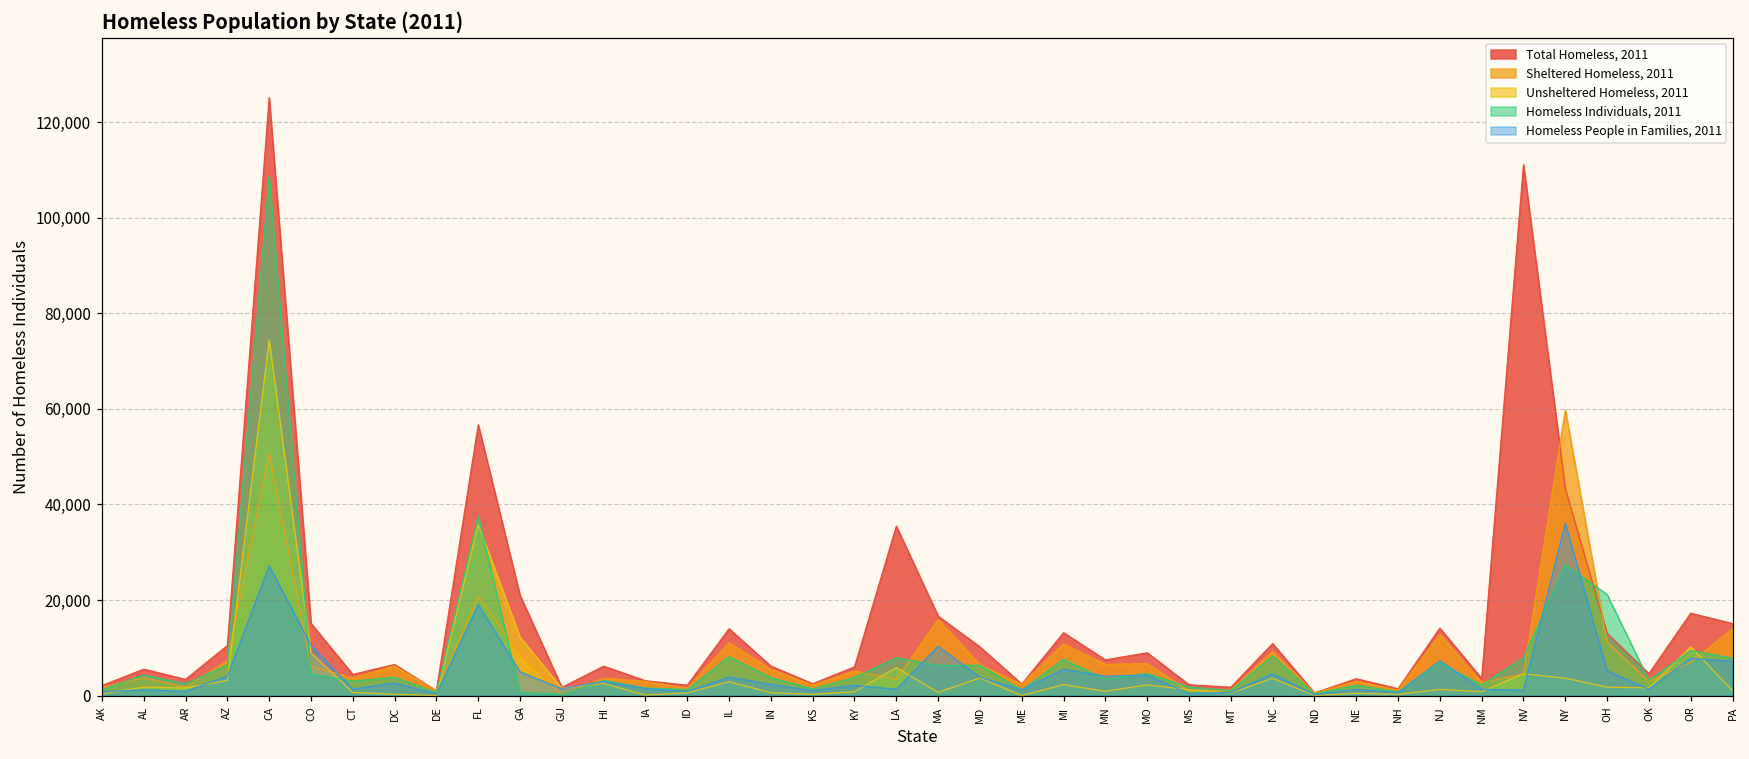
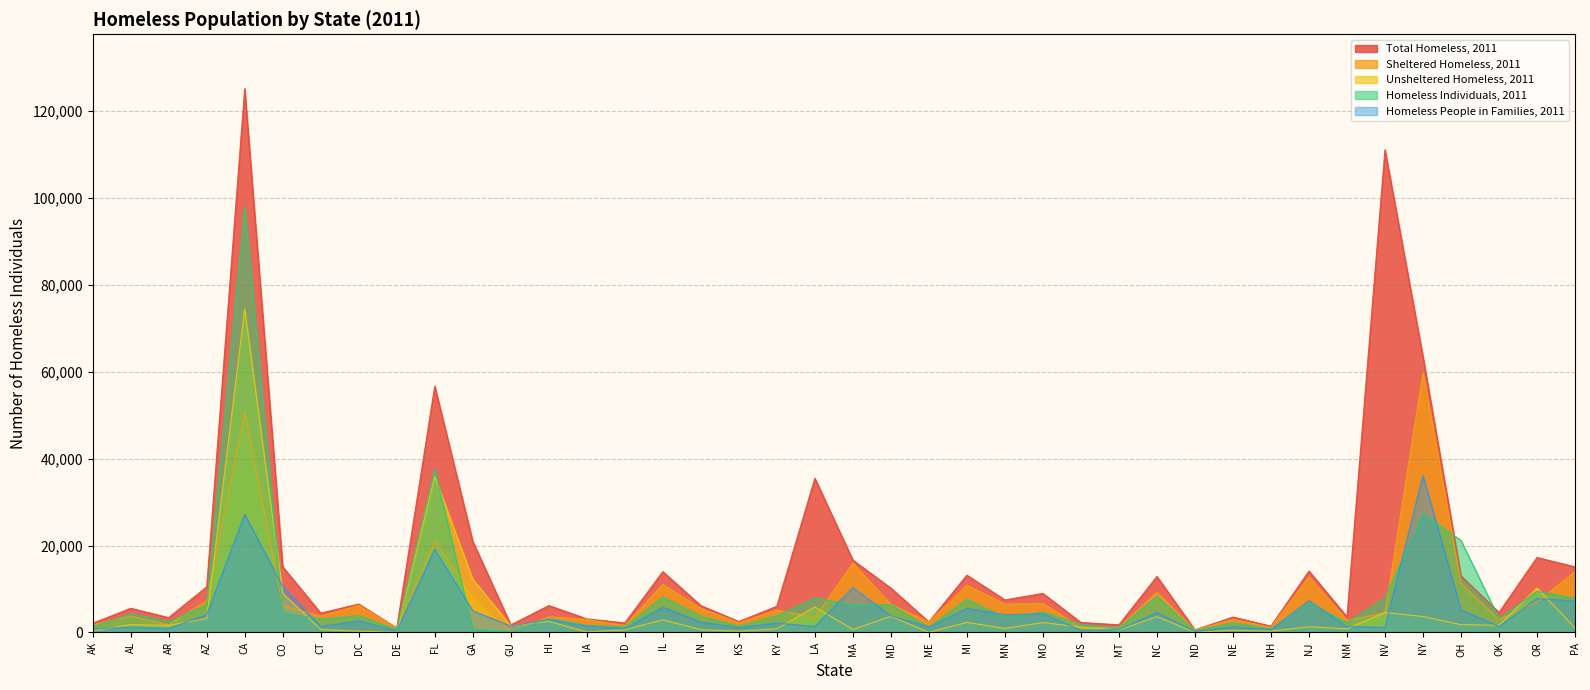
  {
    "Total Homeless, 2011": {
      "AL": "6,000",
      "AR": "3,000",
      "AZ": "11,000",
      "CA": "125,000",
      "CO": "15,000",
      "CT": "4,000",
      "FL": "57,000",
      "GA": "21,000",
      "HI": "6,000",
      "ID": "2,000",
      "IL": "14,000",
      "IN": "6,000",
      "KY": "6,000",
      "LA": "35,000",
      "MA": "17,000",
      "MD": "10,000",
      "MI": "13,000",
      "MN": "7,000",
      "MO": "9,000",
-     "NC": "11,000",
+     "NC": "13,000",
      "NJ": "14,000",
      "NM": "4,000",
      "NV": "111,000",
-     "NY": "43,000",
+     "NY": "63,000",
      "OH": "13,000",
      "OK": "5,000",
      "OR": "17,000",
      "PA": "15,000"
    },
    "Homeless Individuals, 2011": {
      "AR": "3,000",
      "AZ": "6,000",
-     "CA": "109,000",
+     "CA": "98,000",
      "CO": "5,000",
      "CT": "3,000",
      "DC": "4,000",
      "FL": "38,000",
      "GA": "1,000",
      "IL": "8,000",
      "IN": "4,000",
      "KY": "4,000",
      "LA": "8,000",
      "MA": "6,000",
      "MI": "8,000",
      "MN": "3,000",
      "NC": "8,000",
      "NE": "2,000",
      "NV": "8,000",
      "NY": "27,000",
      "OH": "21,000",
      "OR": "9,000",
      "PA": "8,000"
    },
    "Homeless People in Families, 2011": {
      "AR": "1,000",
      "AZ": "4,000",
      "CA": "27,000",
      "CO": "11,000",
      "CT": "1,000",
      "DC": "3,000",
      "FL": "19,000",
      "GA": "5,000",
-     "IL": "4,000",
+     "IL": "6,000",
      "IN": "2,000",
      "KY": "2,000",
      "LA": "1,000",
      "MA": "10,000",
      "MI": "6,000",
      "MN": "4,000",
      "NC": "5,000",
      "NE": "1,000",
      "NV": "1,000",
      "NY": "36,000",
      "OH": "5,000",
      "OR": "8,000",
      "PA": "7,000"
    }
  }
